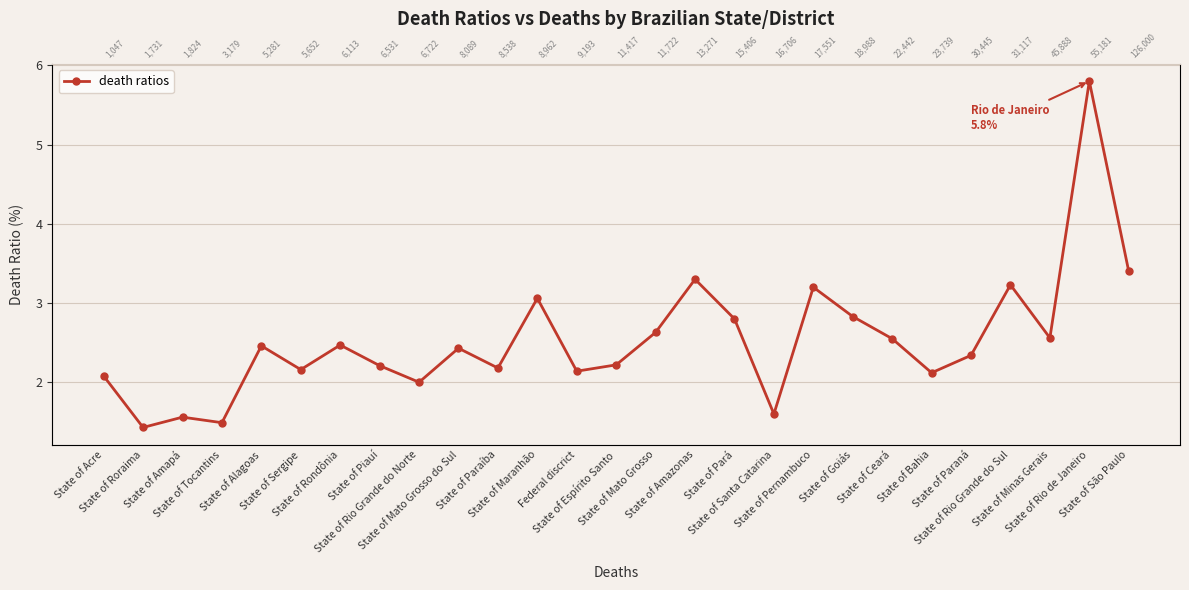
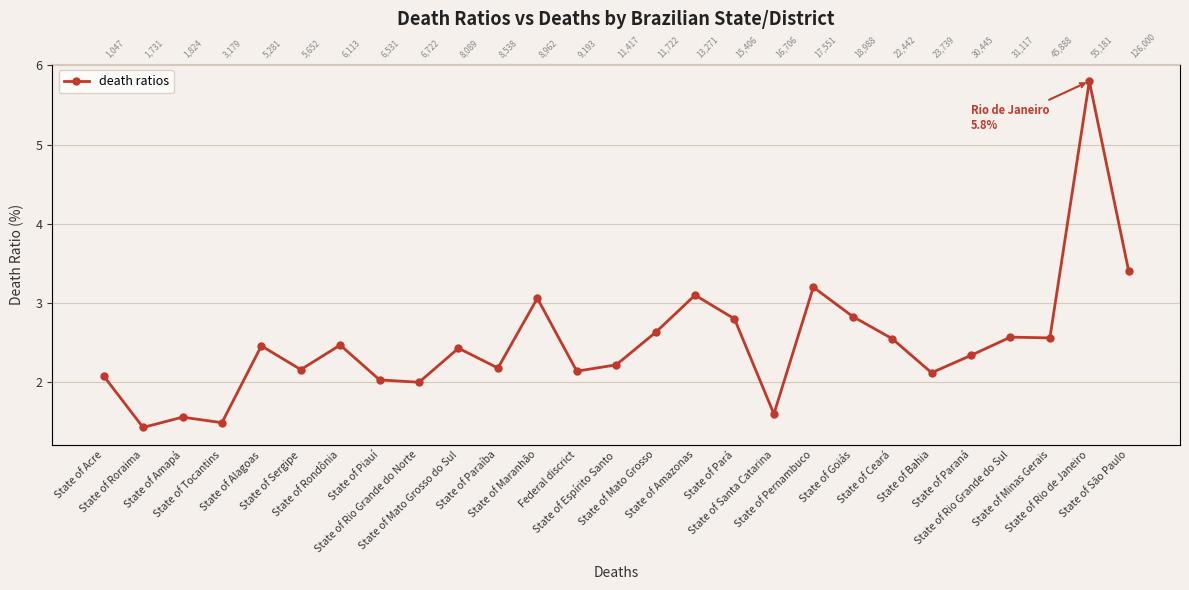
  {
    "State of Acre": 2.1,
    "State of Roraima": 1.4,
    "State of Amapá": 1.6,
    "State of Tocantins": 1.5,
    "State of Alagoas": 2.5,
    "State of Sergipe": 2.2,
    "State of Rondônia": 2.5,
-   "State of Piauí": 2.2,
+   "State of Piauí": 2.0,
    "State of Rio Grande do Norte": 2.0,
    "State of Mato Grosso do Sul": 2.4,
    "State of Paraíba": 2.2,
    "State of Maranhão": 3.1,
    "Federal discrict": 2.1,
    "State of Espírito Santo": 2.2,
    "State of Mato Grosso": 2.6,
-   "State of Amazonas": 3.3,
+   "State of Amazonas": 3.1,
    "State of Pará": 2.8,
    "State of Santa Catarina": 1.6,
    "State of Pernambuco": 3.2,
    "State of Goiás": 2.8,
    "State of Ceará": 2.6,
    "State of Bahia": 2.1,
    "State of Paraná": 2.3,
-   "State of Rio Grande do Sul": 3.2,
+   "State of Rio Grande do Sul": 2.6,
    "State of Minas Gerais": 2.6,
    "State of São Paulo": 3.4
  }
